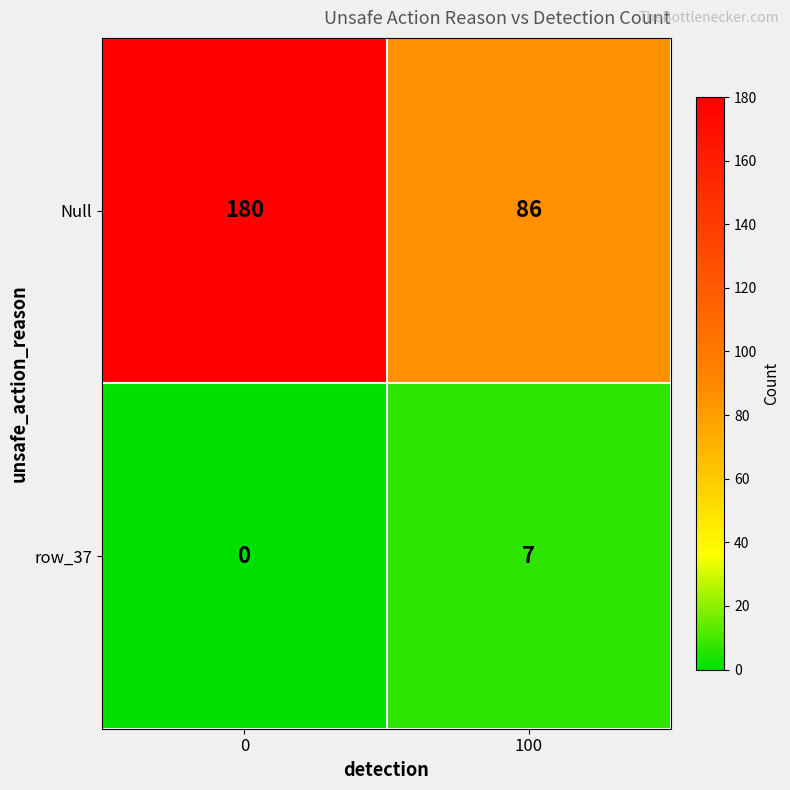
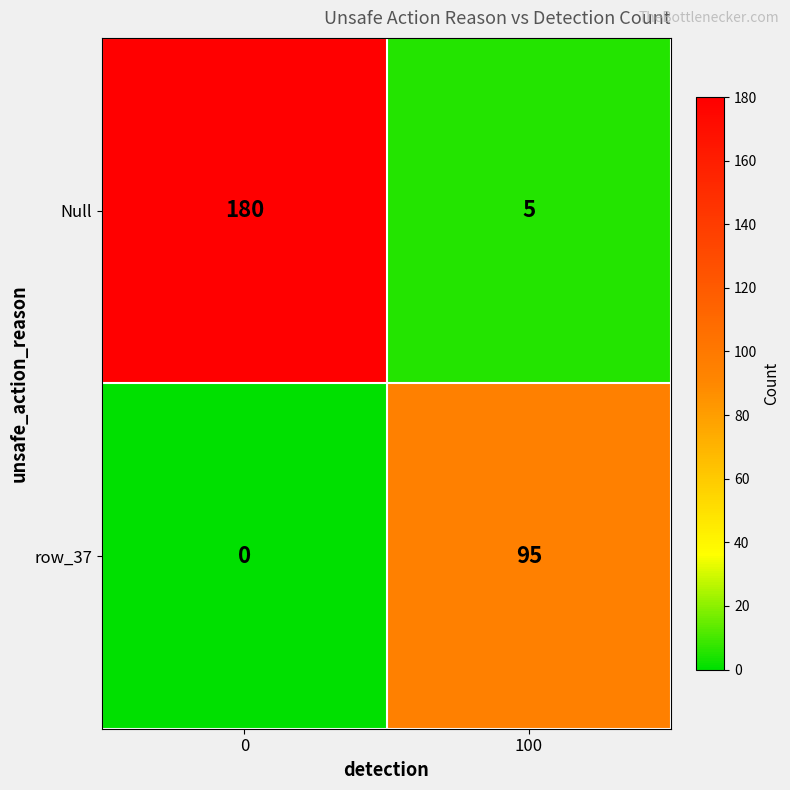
  {
    "Null": {
      "0": 180,
-     "100": 86
+     "100": 5
    },
    "row_37": {
      "0": 0,
-     "100": 7
+     "100": 95
    }
  }
